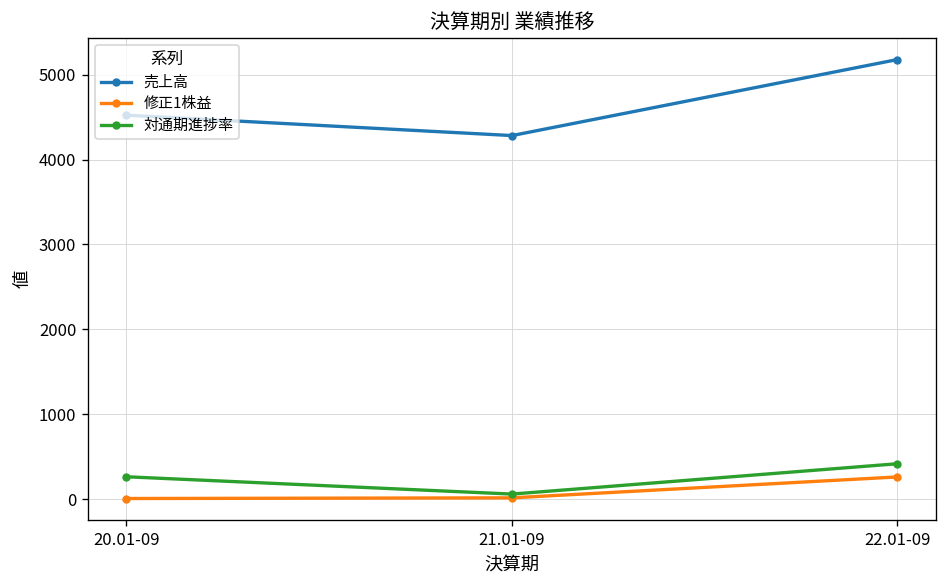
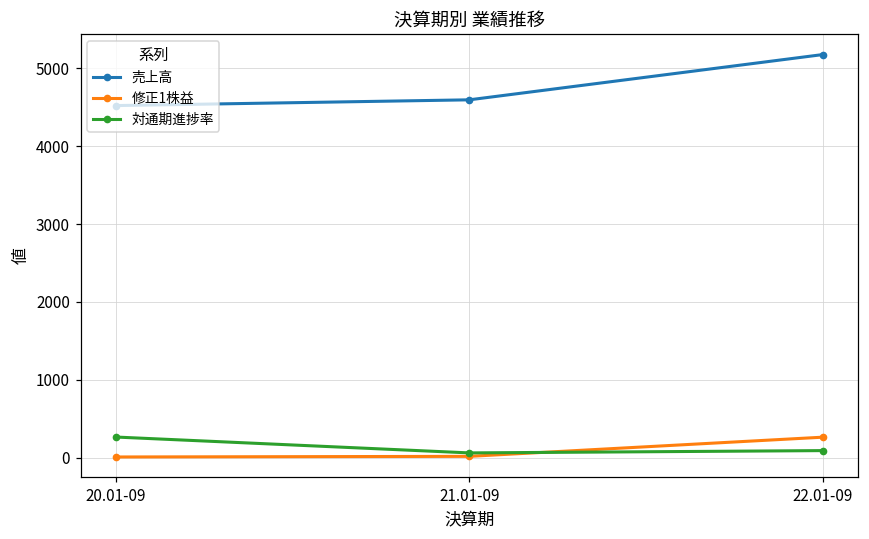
  {
    "売上高": {
-     "21.01-09": 4300,
+     "21.01-09": 4600,
      "22.01-09": 5200
    },
    "修正1株益": {
      "20.01-09": 0,
      "21.01-09": 0,
      "22.01-09": 300
    },
    "対通期進捗率": {
      "20.01-09": 300,
      "21.01-09": 100,
-     "22.01-09": 400
+     "22.01-09": 100
    }
  }
